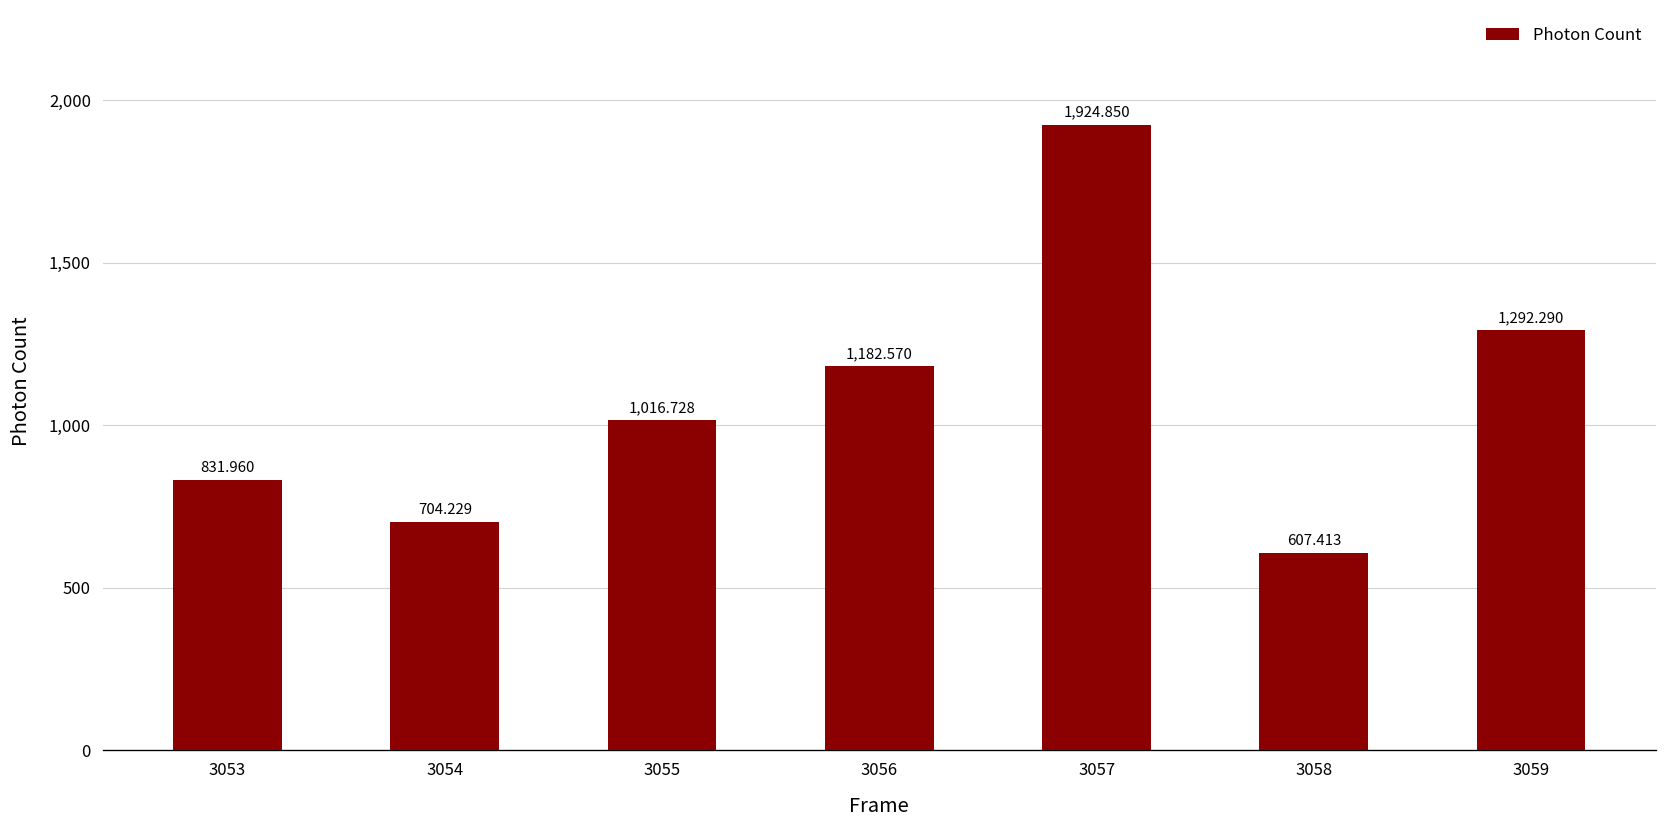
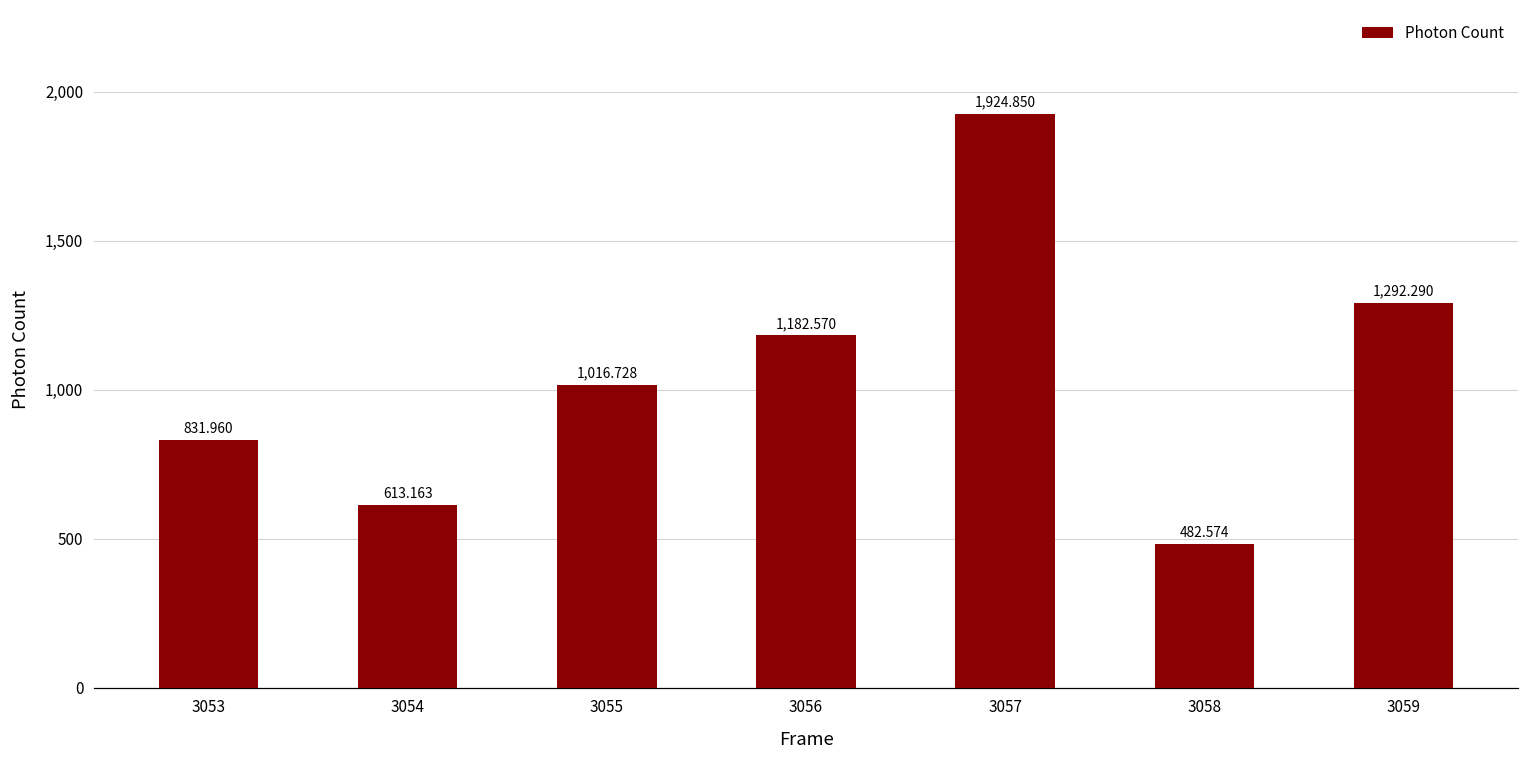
  {
    "3053": "831.960",
-   "3054": "704.229",
+   "3054": "613.163",
    "3055": "1,016.728",
    "3056": "1,182.570",
    "3057": "1,924.850",
-   "3058": "607.413",
+   "3058": "482.574",
    "3059": "1,292.290"
  }
